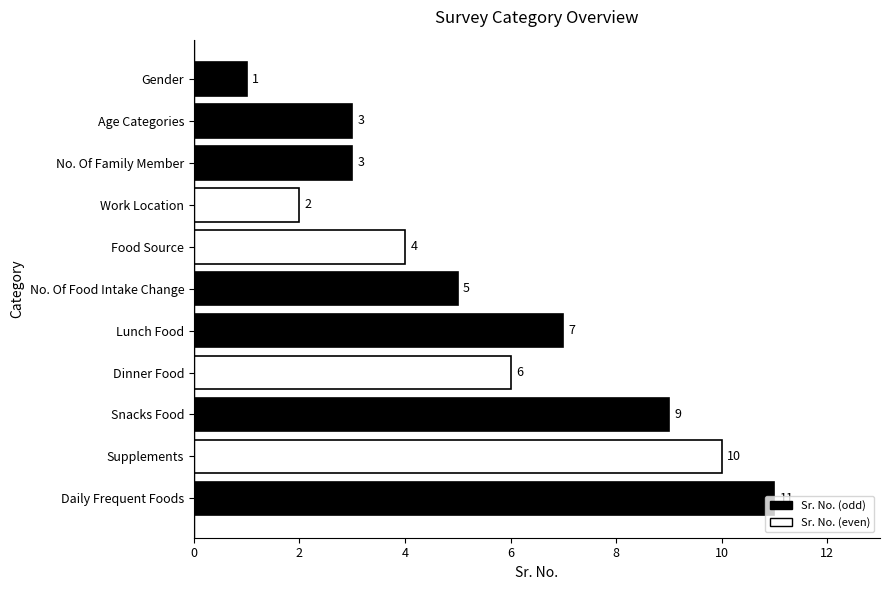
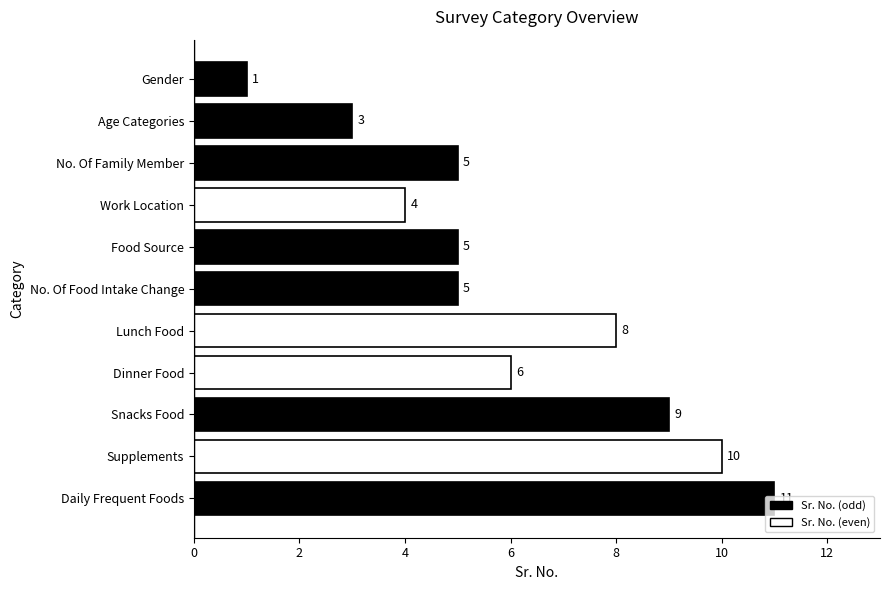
  {
    "Gender": 1,
    "Age Categories": 3,
-   "No. Of Family Member": 3,
-   "Work Location": 2,
-   "Food Source": 4,
+   "No. Of Family Member": 5,
+   "Work Location": 4,
+   "Food Source": 5,
    "No. Of Food Intake Change": 5,
-   "Lunch Food": 7,
+   "Lunch Food": 8,
    "Dinner Food": 6,
    "Snacks Food": 9,
    "Supplements": 10
  }
